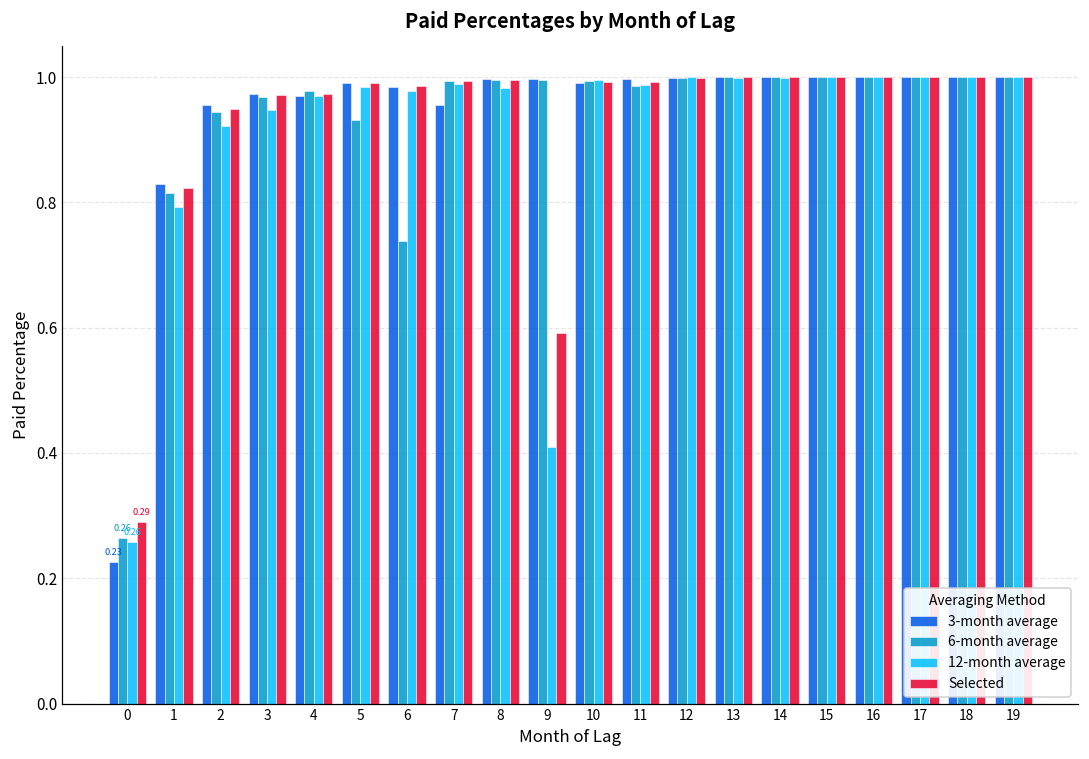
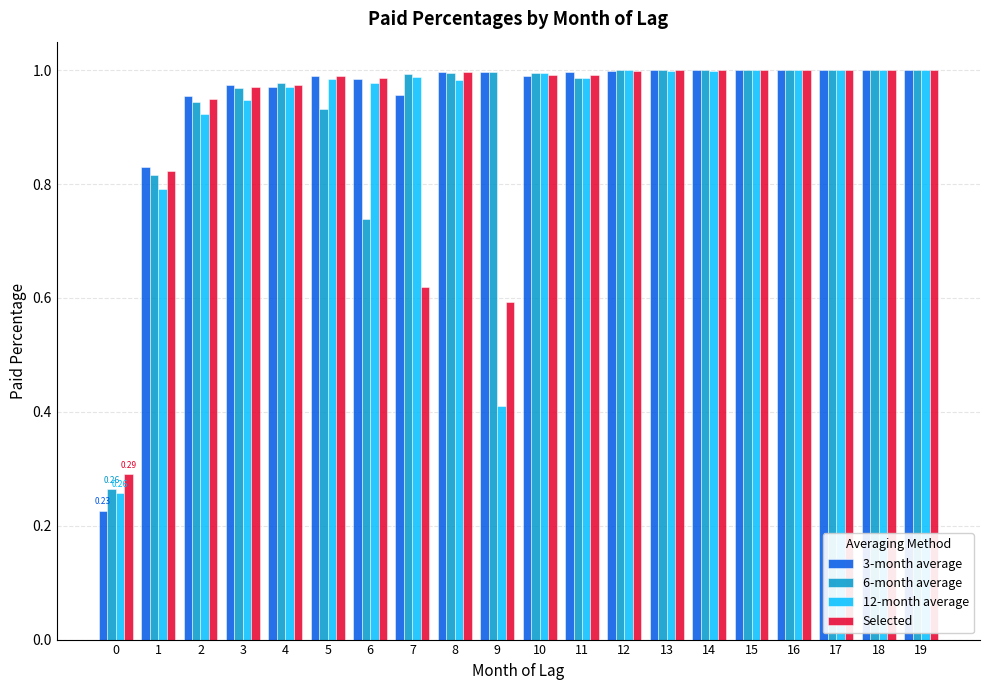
  {
    "3-month average": {
      "0": 0.23
    },
    "6-month average": {
      "1": 0.82,
      "2": 0.94,
      "3": 0.97,
      "4": 0.98,
      "5": 0.93,
      "6": 0.74,
      "7": 0.99,
      "8": 0.99,
      "9": 1.00,
      "10": 0.99,
      "11": 0.99,
      "12": 1.00,
      "13": 1.00,
      "14": 1.00,
      "15": 1.00,
      "16": 1.00,
      "17": 1.00,
      "18": 1.00,
      "19": 1.00
    },
    "12-month average": {
      "1": 0.79,
      "2": 0.92,
      "3": 0.95,
      "4": 0.97,
      "5": 0.98,
      "6": 0.98,
      "7": 0.99,
      "8": 0.98,
      "9": 0.41,
      "10": 1.00,
      "11": 0.99,
      "12": 1.00,
      "13": 1.00,
      "14": 1.00,
      "15": 1.00,
      "16": 1.00,
      "17": 1.00,
      "18": 1.00,
      "19": 1.00
    },
    "Selected": {
      "1": 0.82,
      "2": 0.95,
      "3": 0.97,
      "4": 0.97,
      "5": 0.99,
      "6": 0.99,
-     "7": 0.99,
+     "7": 0.62,
      "8": 1.00,
      "9": 0.59,
      "10": 0.99,
      "11": 0.99,
      "12": 1.00,
      "13": 1.00,
      "14": 1.00,
      "15": 1.00,
      "16": 1.00,
      "17": 1.00,
      "18": 1.00,
      "19": 1.00
    }
  }
